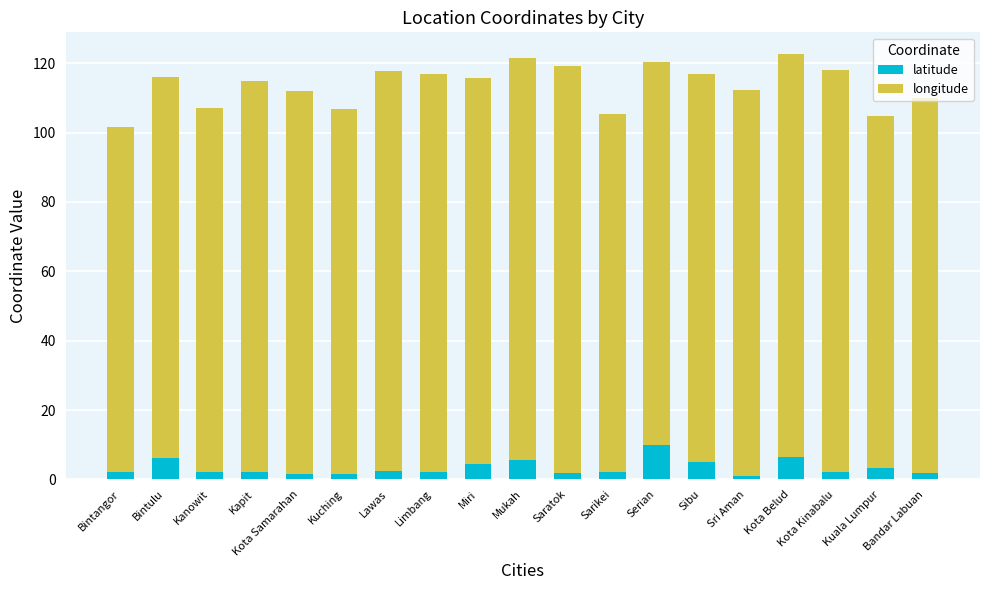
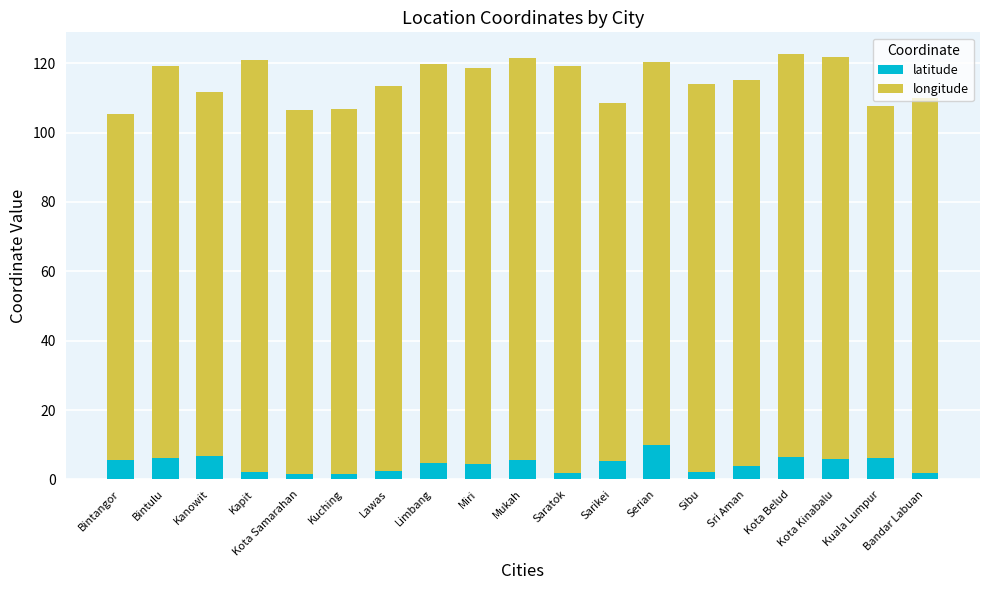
  {
    "latitude": {
-     "Bintangor": 2,
+     "Bintangor": 6,
      "Bintulu": 6,
-     "Kanowit": 2,
+     "Kanowit": 7,
      "Kapit": 2,
      "Kota Samarahan": 1,
      "Kuching": 2,
      "Lawas": 2,
-     "Limbang": 2,
+     "Limbang": 5,
      "Miri": 4,
      "Mukah": 6,
      "Saratok": 2,
-     "Sarikei": 2,
+     "Sarikei": 5,
      "Serian": 10,
-     "Sibu": 5,
-     "Sri Aman": 1,
+     "Sibu": 2,
+     "Sri Aman": 4,
      "Kota Belud": 6,
-     "Kota Kinabalu": 2,
-     "Kuala Lumpur": 3,
+     "Kota Kinabalu": 6,
+     "Kuala Lumpur": 6,
      "Bandar Labuan": 2
    },
    "longitude": {
      "Bintangor": 100,
-     "Bintulu": 110,
+     "Bintulu": 113,
      "Kanowit": 105,
-     "Kapit": 113,
-     "Kota Samarahan": 110,
+     "Kapit": 119,
+     "Kota Samarahan": 105,
      "Kuching": 105,
-     "Lawas": 115,
+     "Lawas": 111,
      "Limbang": 115,
-     "Miri": 111,
+     "Miri": 114,
      "Mukah": 116,
      "Saratok": 117,
      "Sarikei": 103,
      "Serian": 111,
      "Sibu": 112,
      "Sri Aman": 111,
      "Kota Belud": 116,
      "Kota Kinabalu": 116,
      "Kuala Lumpur": 102
    }
  }
